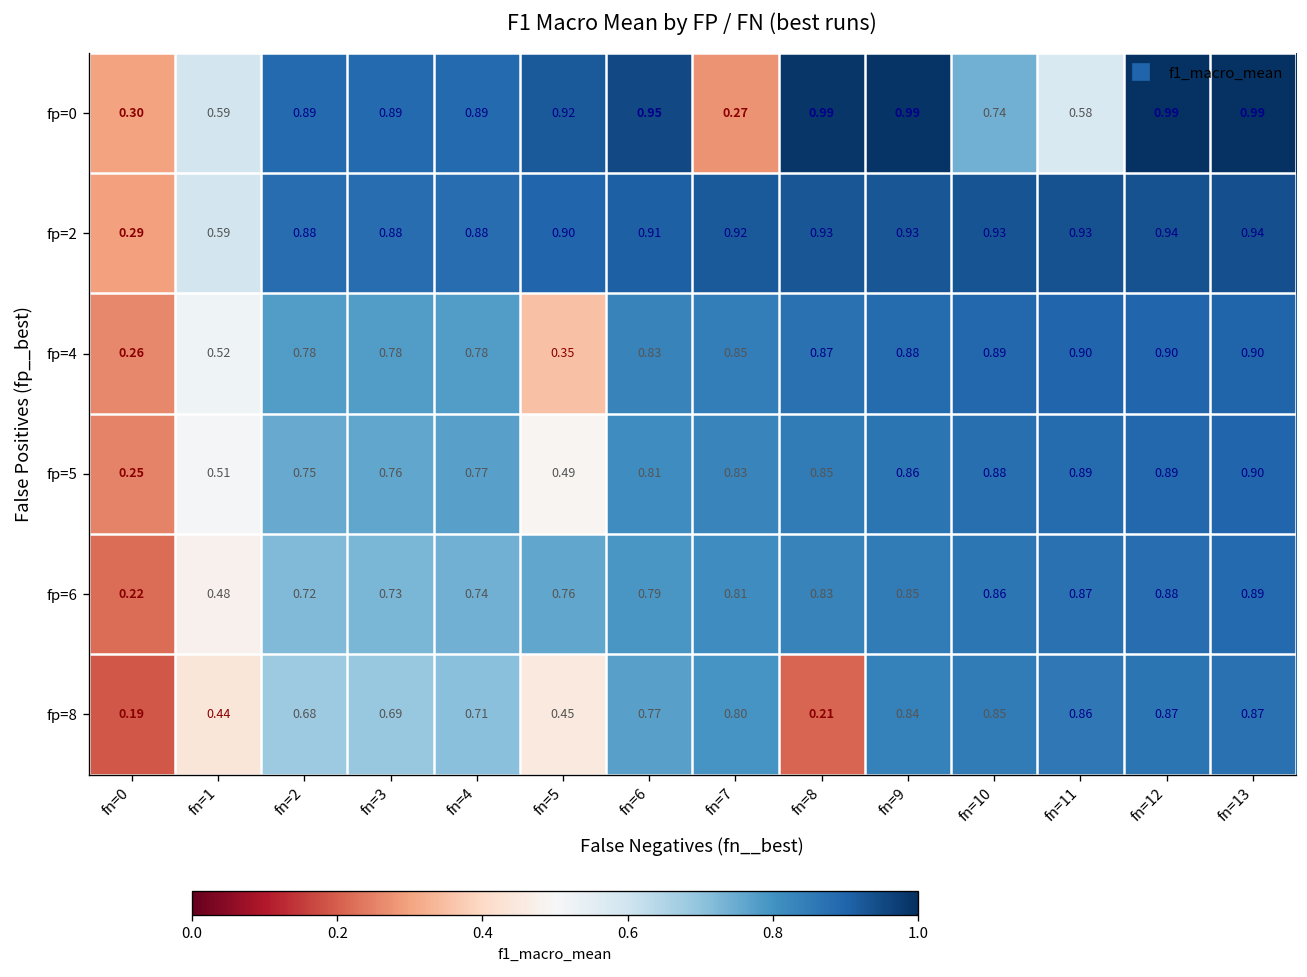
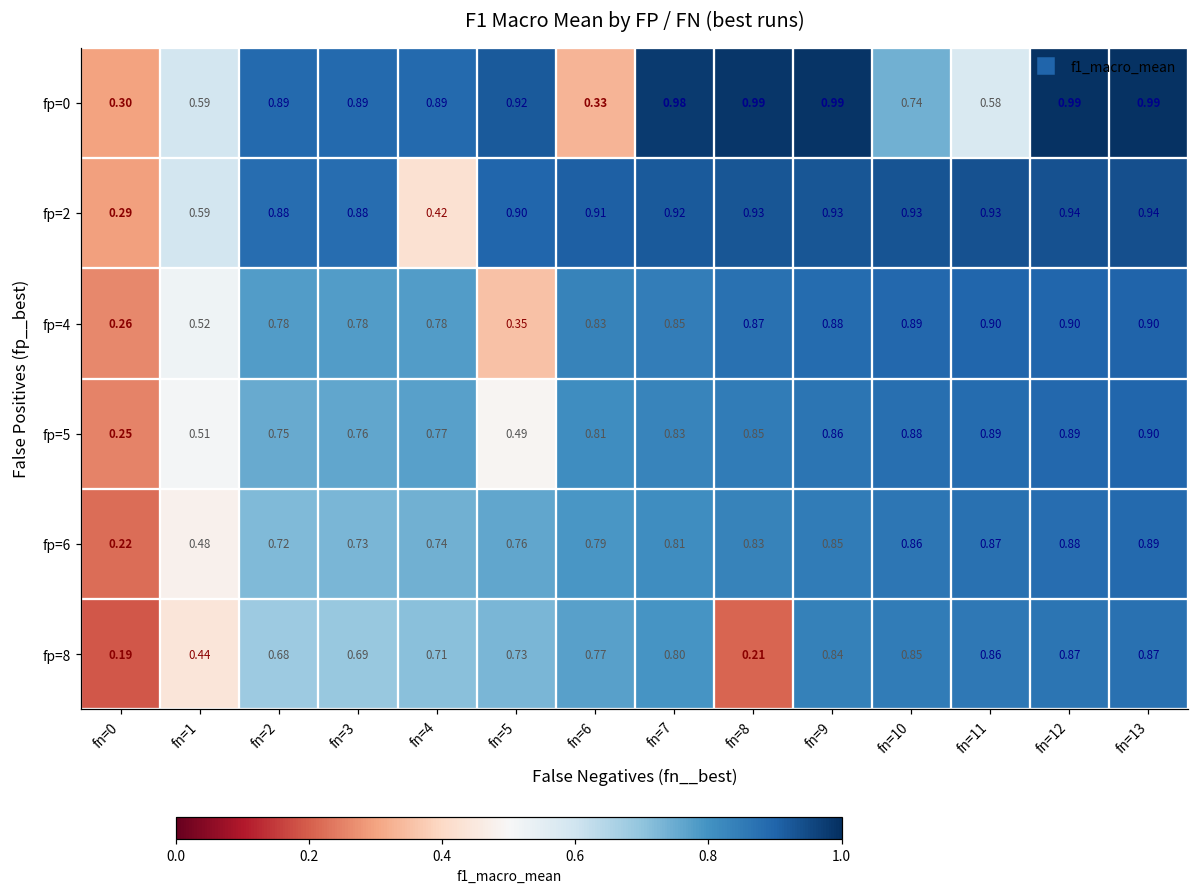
  {
    "fp=0": {
      "fn=0": 0.30,
      "fn=1": 0.59,
      "fn=2": 0.89,
      "fn=3": 0.89,
      "fn=4": 0.89,
      "fn=5": 0.92,
-     "fn=6": 0.95,
-     "fn=7": 0.27,
+     "fn=6": 0.33,
+     "fn=7": 0.98,
      "fn=8": 0.99,
      "fn=9": 0.99,
      "fn=10": 0.74,
      "fn=11": 0.58,
      "fn=12": 0.99,
      "fn=13": 0.99
    },
    "fp=2": {
      "fn=0": 0.29,
      "fn=1": 0.59,
      "fn=2": 0.88,
      "fn=3": 0.88,
-     "fn=4": 0.88,
+     "fn=4": 0.42,
      "fn=5": 0.90,
      "fn=6": 0.91,
      "fn=7": 0.92,
      "fn=8": 0.93,
      "fn=9": 0.93,
      "fn=10": 0.93,
      "fn=11": 0.93,
      "fn=12": 0.94,
      "fn=13": 0.94
    },
    "fp=4": {
      "fn=0": 0.26,
      "fn=1": 0.52,
      "fn=2": 0.78,
      "fn=3": 0.78,
      "fn=4": 0.78,
      "fn=5": 0.35,
      "fn=6": 0.83,
      "fn=7": 0.85,
      "fn=8": 0.87,
      "fn=9": 0.88,
      "fn=10": 0.89,
      "fn=11": 0.90,
      "fn=12": 0.90,
      "fn=13": 0.90
    },
    "fp=5": {
      "fn=0": 0.25,
      "fn=1": 0.51,
      "fn=2": 0.75,
      "fn=3": 0.76,
      "fn=4": 0.77,
      "fn=5": 0.49,
      "fn=6": 0.81,
      "fn=7": 0.83,
      "fn=8": 0.85,
      "fn=9": 0.86,
      "fn=10": 0.88,
      "fn=11": 0.89,
      "fn=12": 0.89,
      "fn=13": 0.90
    },
    "fp=6": {
      "fn=0": 0.22,
      "fn=1": 0.48,
      "fn=2": 0.72,
      "fn=3": 0.73,
      "fn=4": 0.74,
      "fn=5": 0.76,
      "fn=6": 0.79,
      "fn=7": 0.81,
      "fn=8": 0.83,
      "fn=9": 0.85,
      "fn=10": 0.86,
      "fn=11": 0.87,
      "fn=12": 0.88,
      "fn=13": 0.89
    },
    "fp=8": {
      "fn=0": 0.19,
      "fn=1": 0.44,
      "fn=2": 0.68,
      "fn=3": 0.69,
      "fn=4": 0.71,
-     "fn=5": 0.45,
+     "fn=5": 0.73,
      "fn=6": 0.77,
      "fn=7": 0.80,
      "fn=8": 0.21,
      "fn=9": 0.84,
      "fn=10": 0.85,
      "fn=11": 0.86,
      "fn=12": 0.87,
      "fn=13": 0.87
    }
  }
